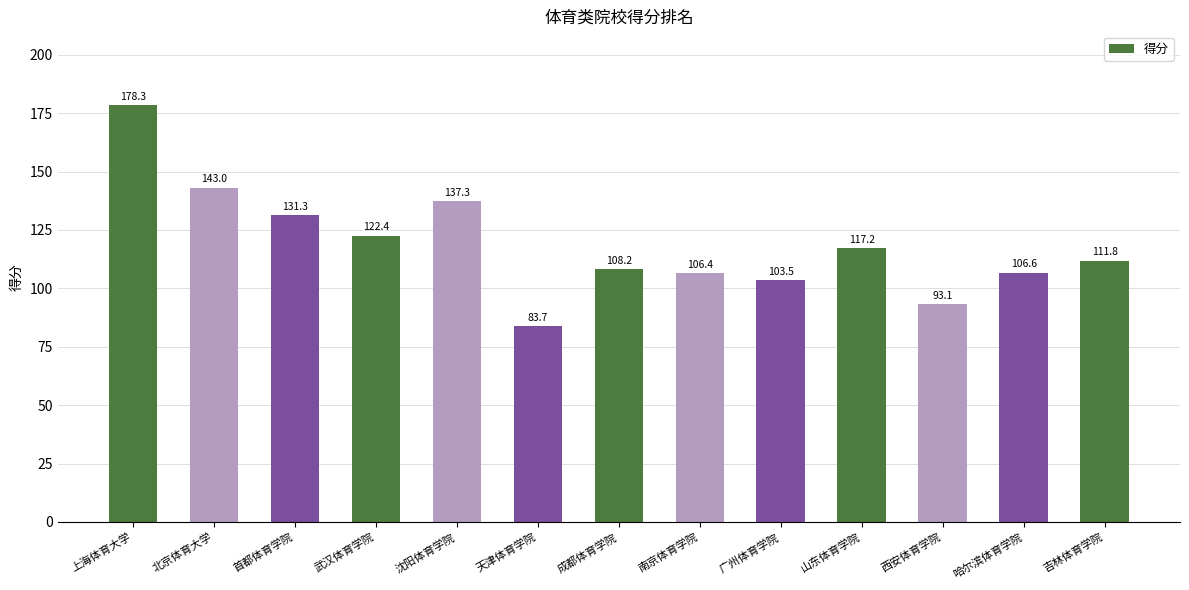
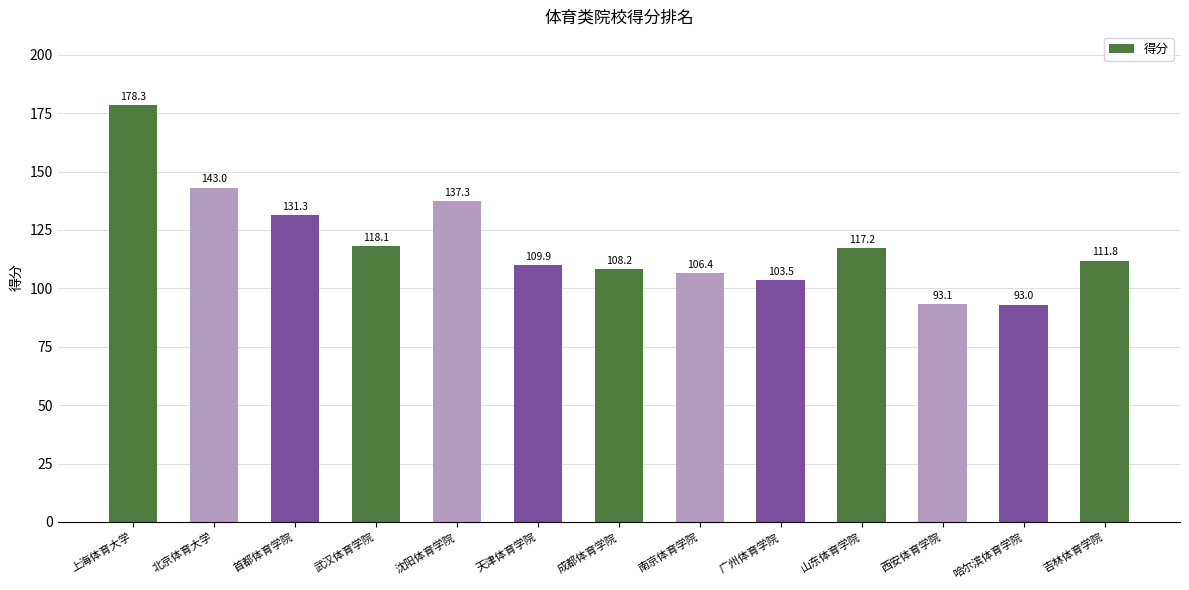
  {
    "上海体育大学": 178.3,
    "北京体育大学": 143.0,
    "首都体育学院": 131.3,
-   "武汉体育学院": 122.4,
+   "武汉体育学院": 118.1,
    "沈阳体育学院": 137.3,
-   "天津体育学院": 83.7,
+   "天津体育学院": 109.9,
    "成都体育学院": 108.2,
    "南京体育学院": 106.4,
    "广州体育学院": 103.5,
    "山东体育学院": 117.2,
    "西安体育学院": 93.1,
-   "哈尔滨体育学院": 106.6,
+   "哈尔滨体育学院": 93.0,
    "吉林体育学院": 111.8
  }
